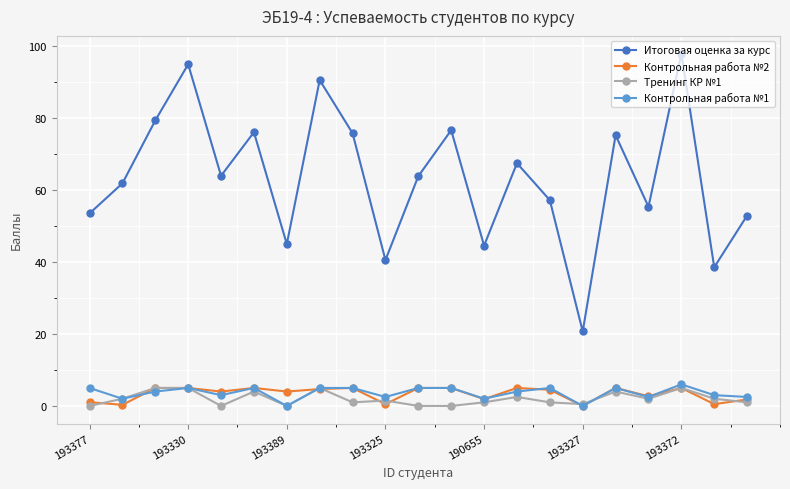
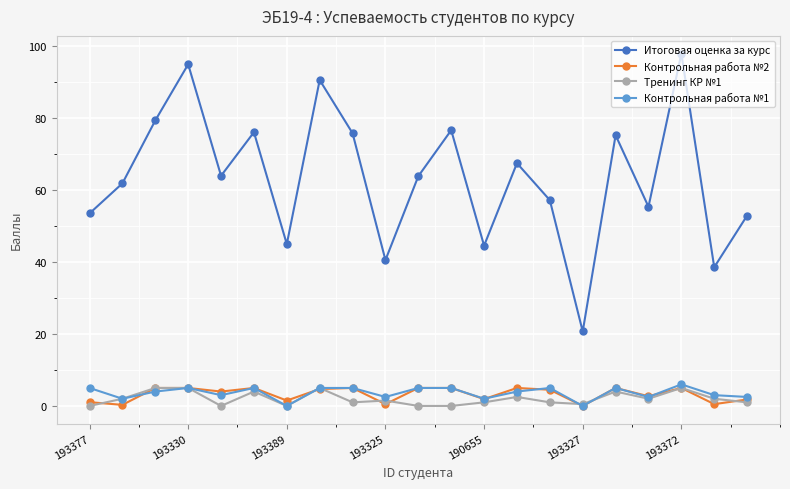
  {
    "Контрольная работа №2": {
      "193377": 1,
-     "193389": 4,
+     "193389": 2,
      "193325": 1
    },
    "Тренинг КР №1": {
      "193377": 0,
      "193325": 2,
      "190655": 1
    }
  }
